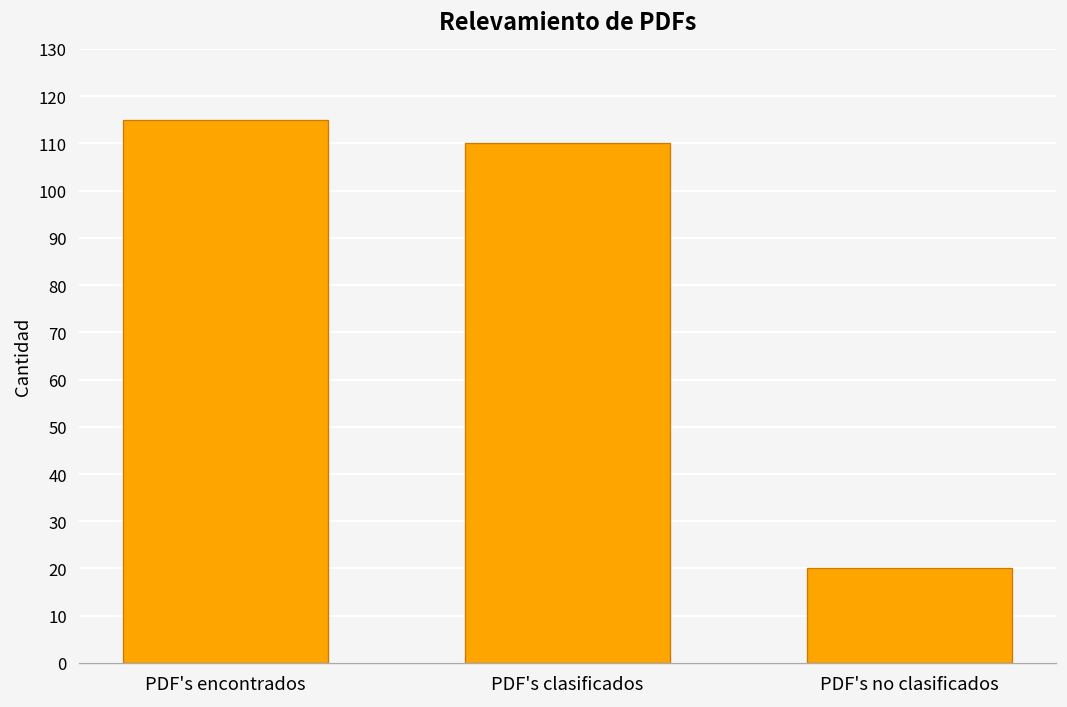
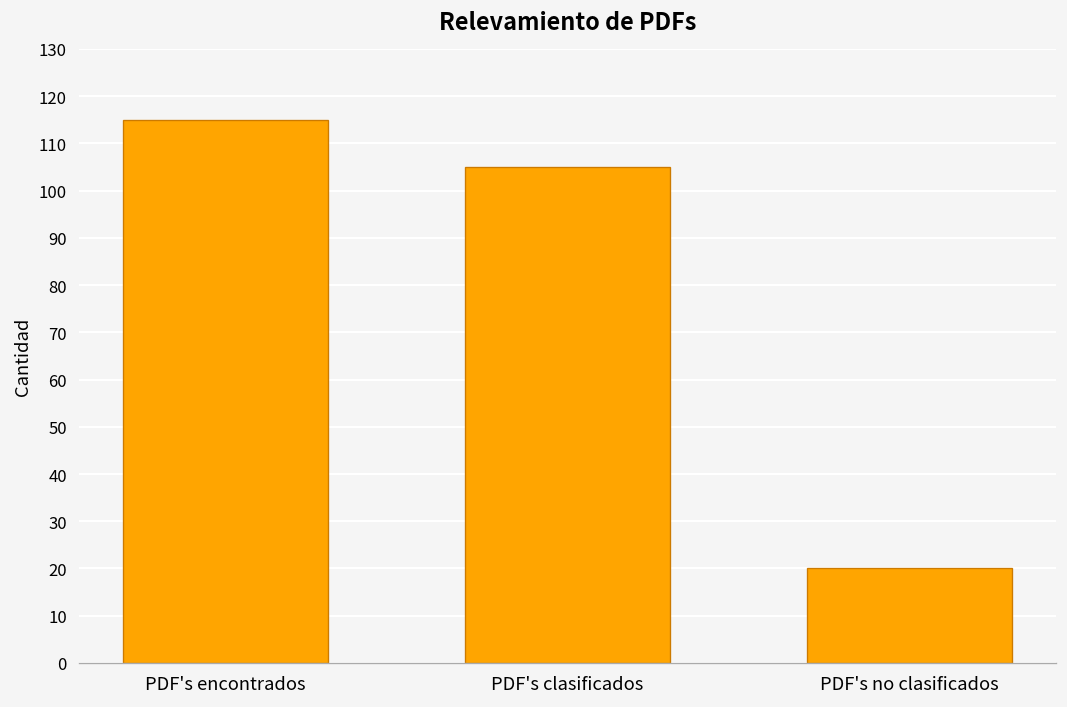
  {
    "PDF's encontrados": 115,
-   "PDF's clasificados": 110,
+   "PDF's clasificados": 105,
    "PDF's no clasificados": 20
  }
